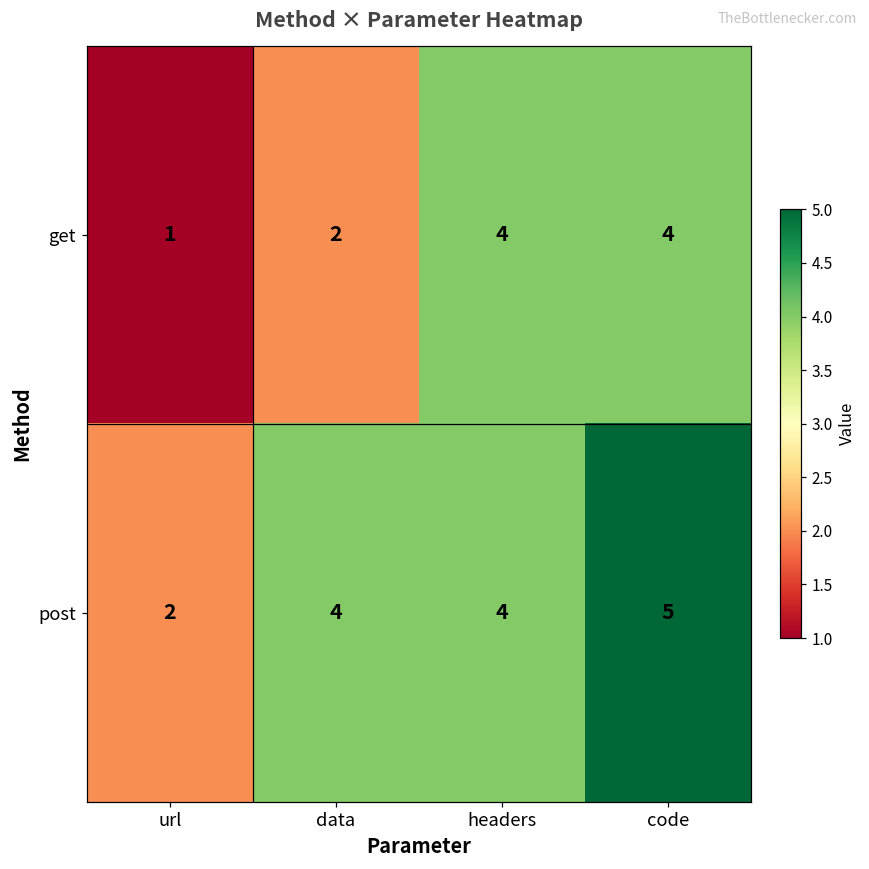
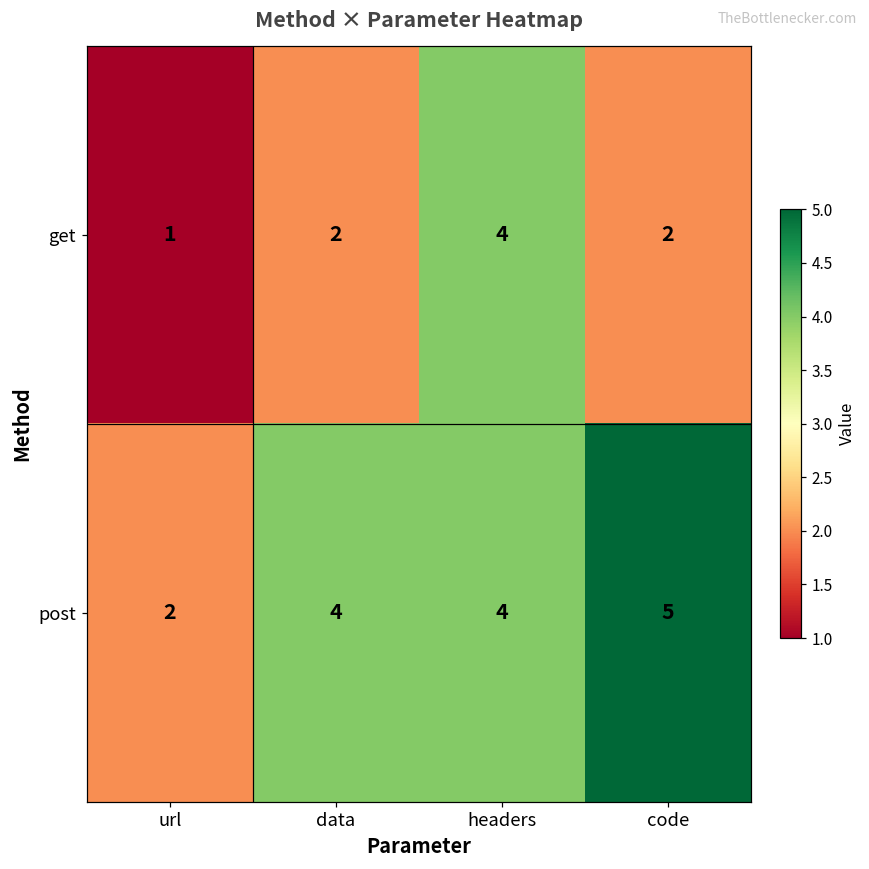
  {
    "get": {
      "url": 1,
      "data": 2,
      "headers": 4,
-     "code": 4
+     "code": 2
    },
    "post": {
      "url": 2,
      "data": 4,
      "headers": 4,
      "code": 5
    }
  }
